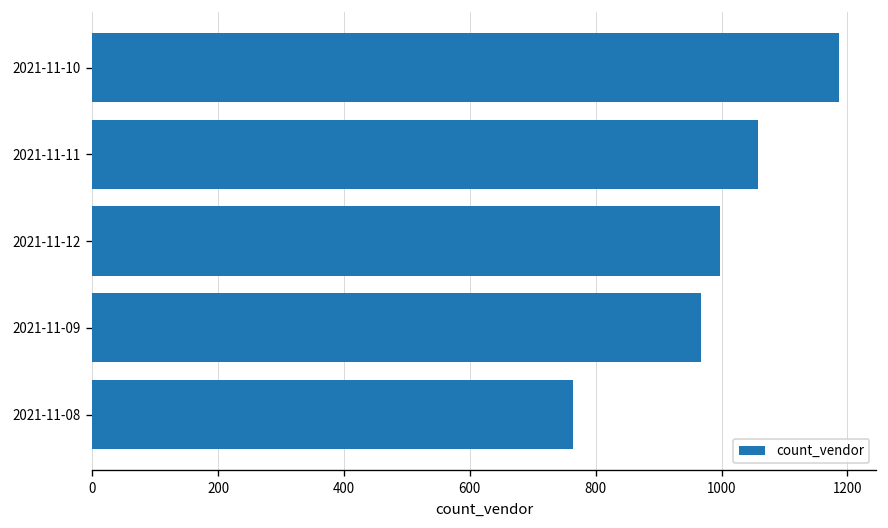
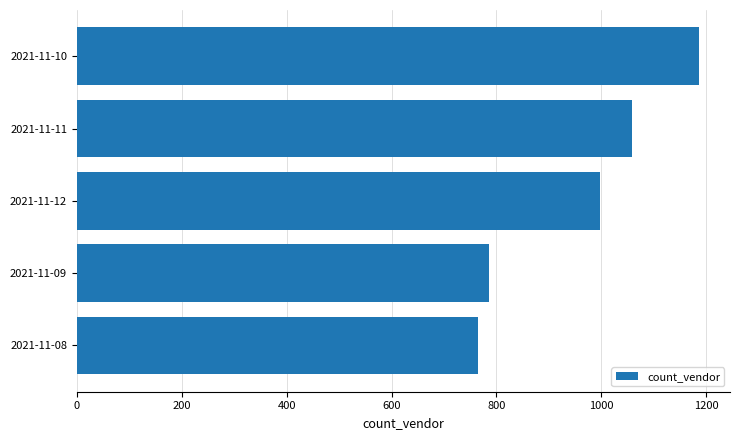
  {
    "2021-11-10": 1190,
    "2021-11-11": 1060,
    "2021-11-12": 1000,
-   "2021-11-09": 970,
+   "2021-11-09": 790,
    "2021-11-08": 760
  }
